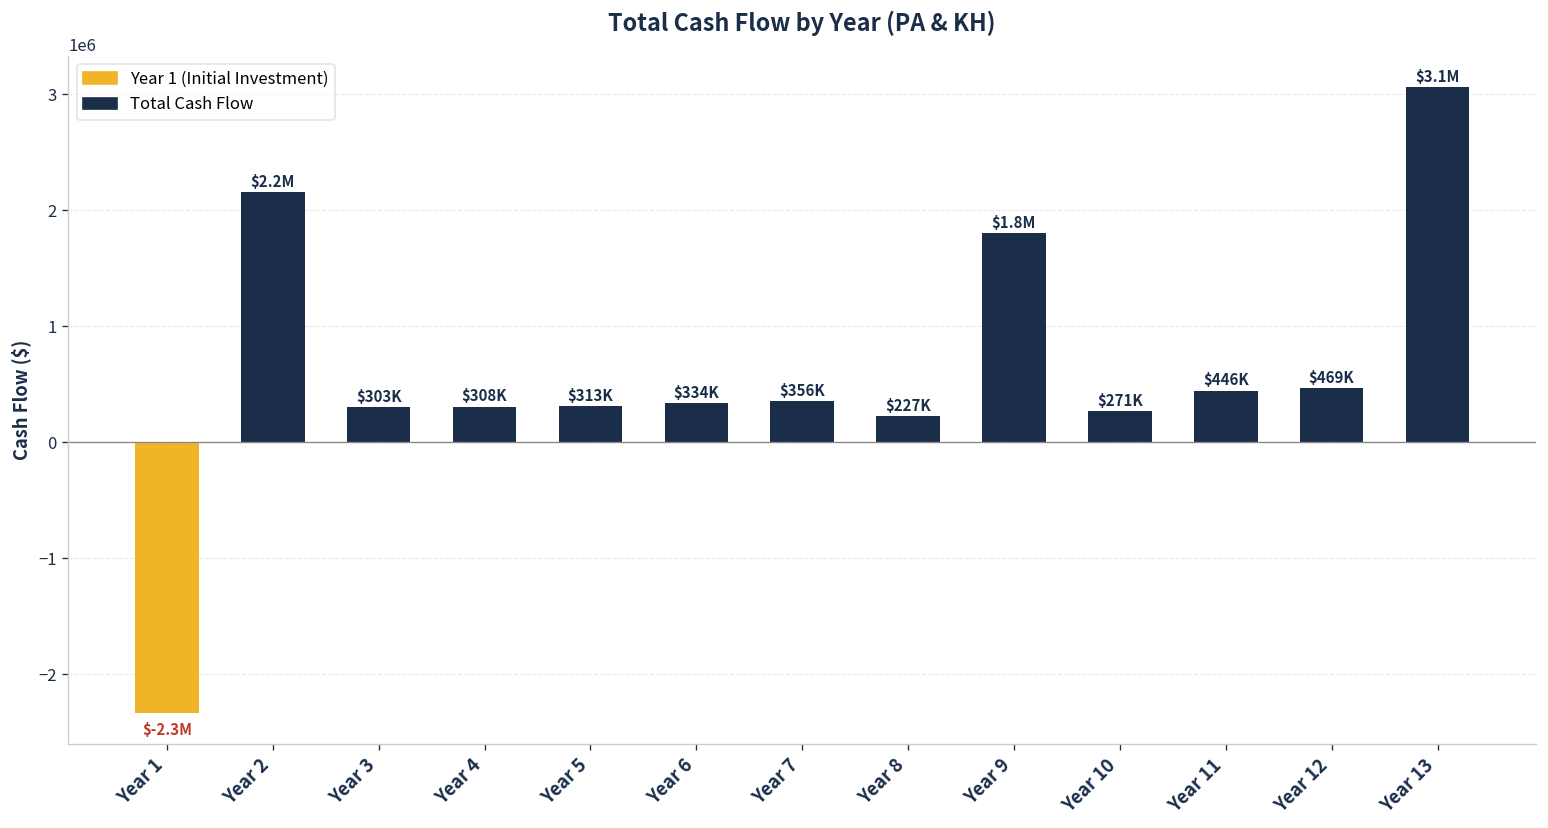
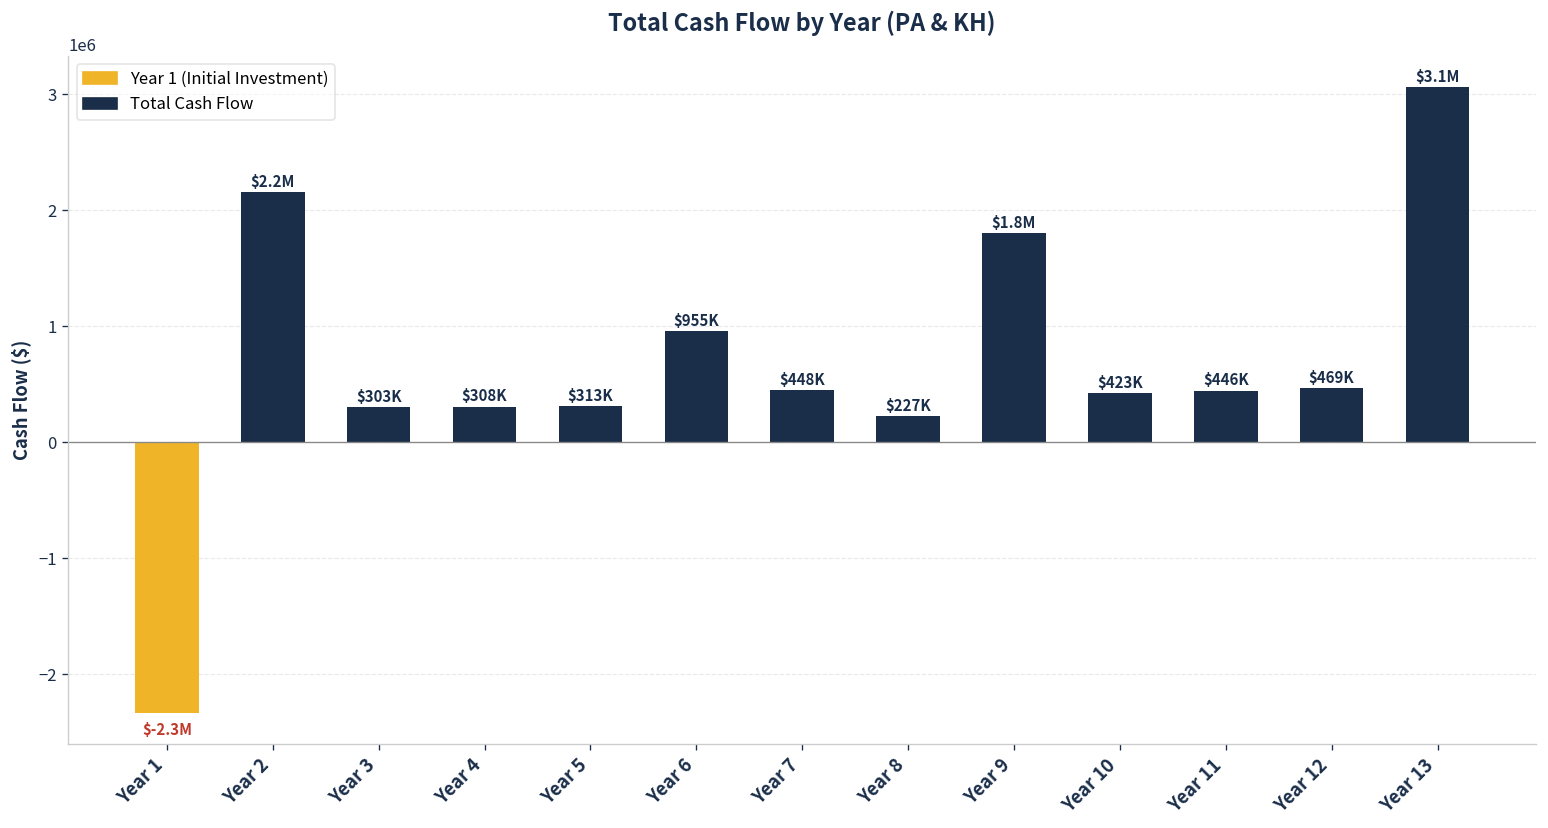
  {
    "Year 1": "$-2.3M",
    "Year 2": "$2.2M",
    "Year 3": "$303K",
    "Year 4": "$308K",
    "Year 5": "$313K",
-   "Year 6": "$334K",
-   "Year 7": "$356K",
+   "Year 6": "$955K",
+   "Year 7": "$448K",
    "Year 8": "$227K",
    "Year 9": "$1.8M",
-   "Year 10": "$271K",
+   "Year 10": "$423K",
    "Year 11": "$446K",
    "Year 12": "$469K",
    "Year 13": "$3.1M"
  }
